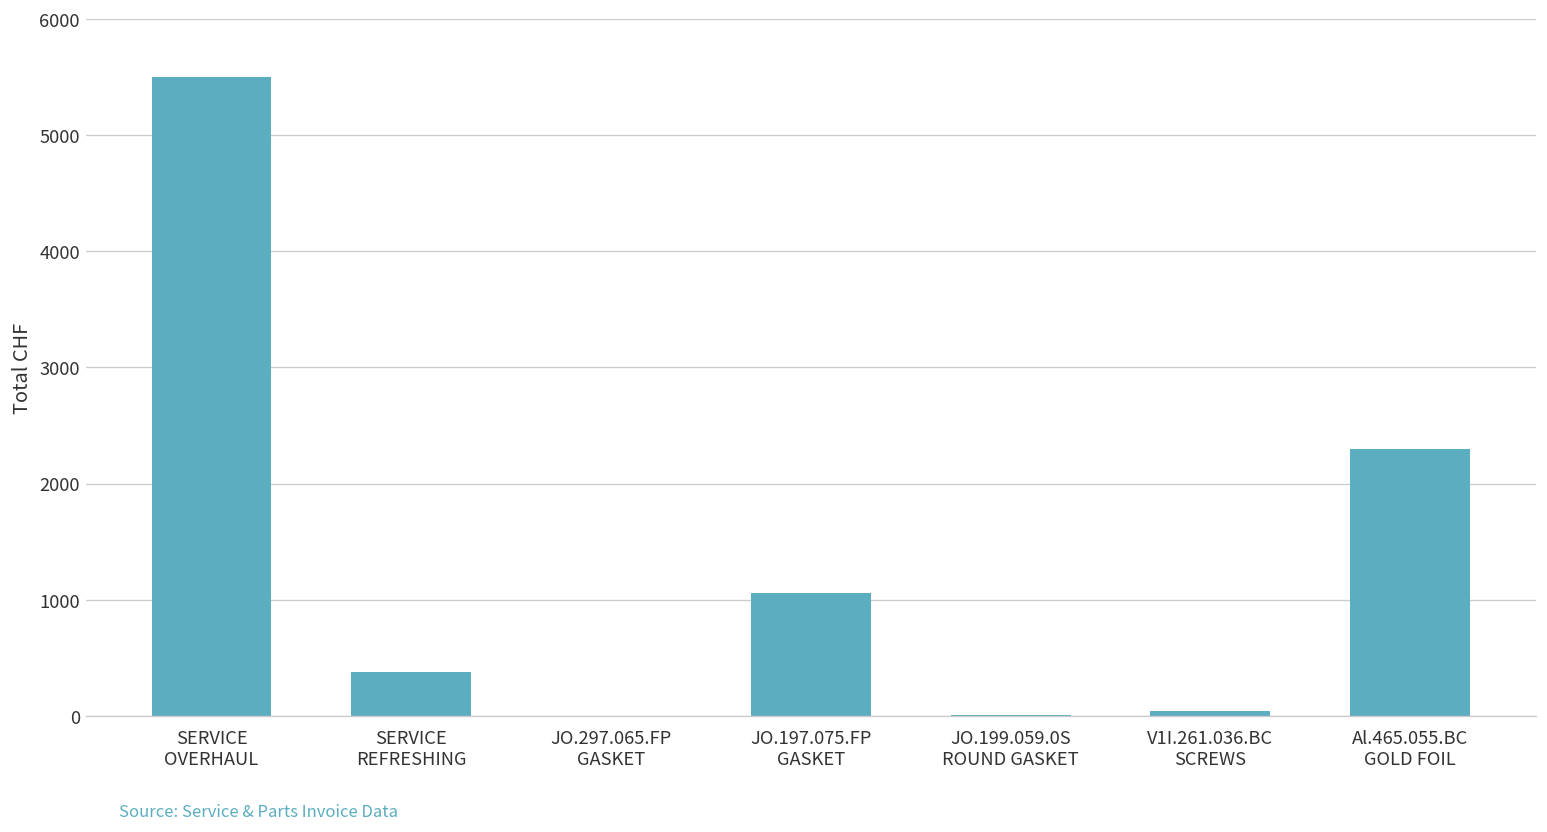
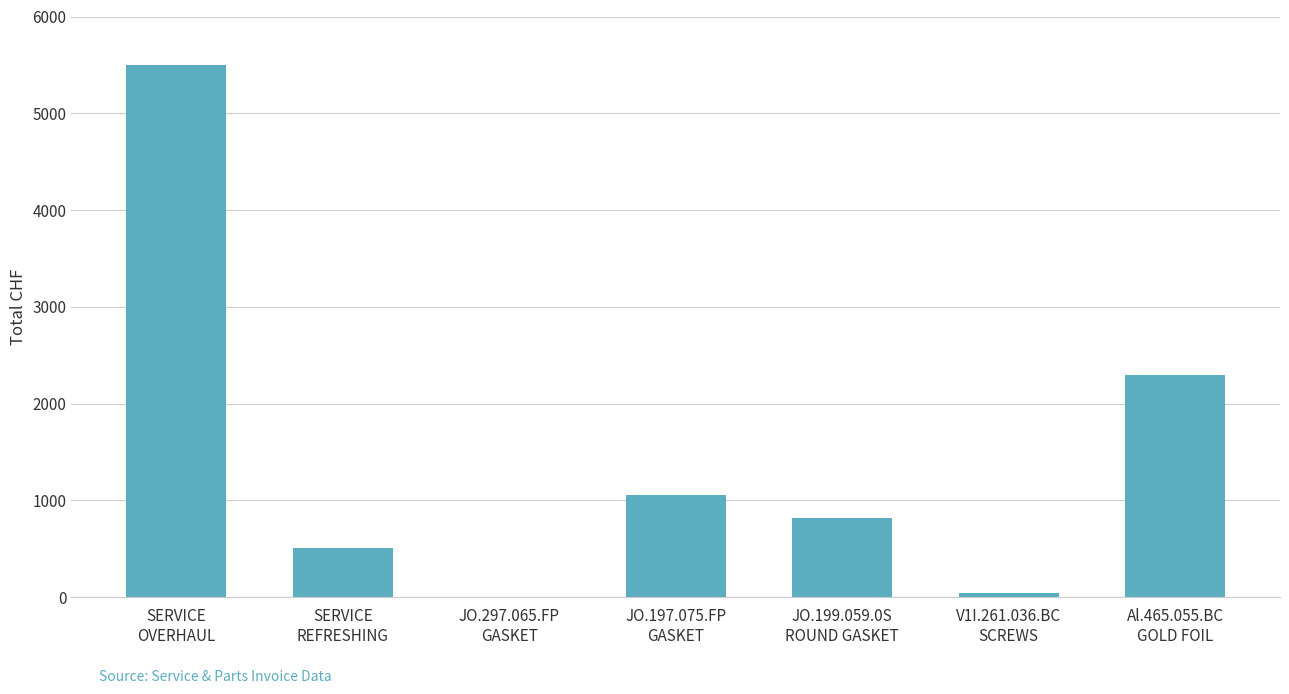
  {
    "SERVICE OVERHAUL": 5500,
-   "SERVICE REFRESHING": 400,
+   "SERVICE REFRESHING": 500,
    "JO.197.075.FP GASKET": 1100,
-   "JO.199.059.0S ROUND GASKET": 0,
+   "JO.199.059.0S ROUND GASKET": 800,
    "V1I.261.036.BC SCREWS": 0,
    "Al.465.055.BC GOLD FOIL": 2300
  }
